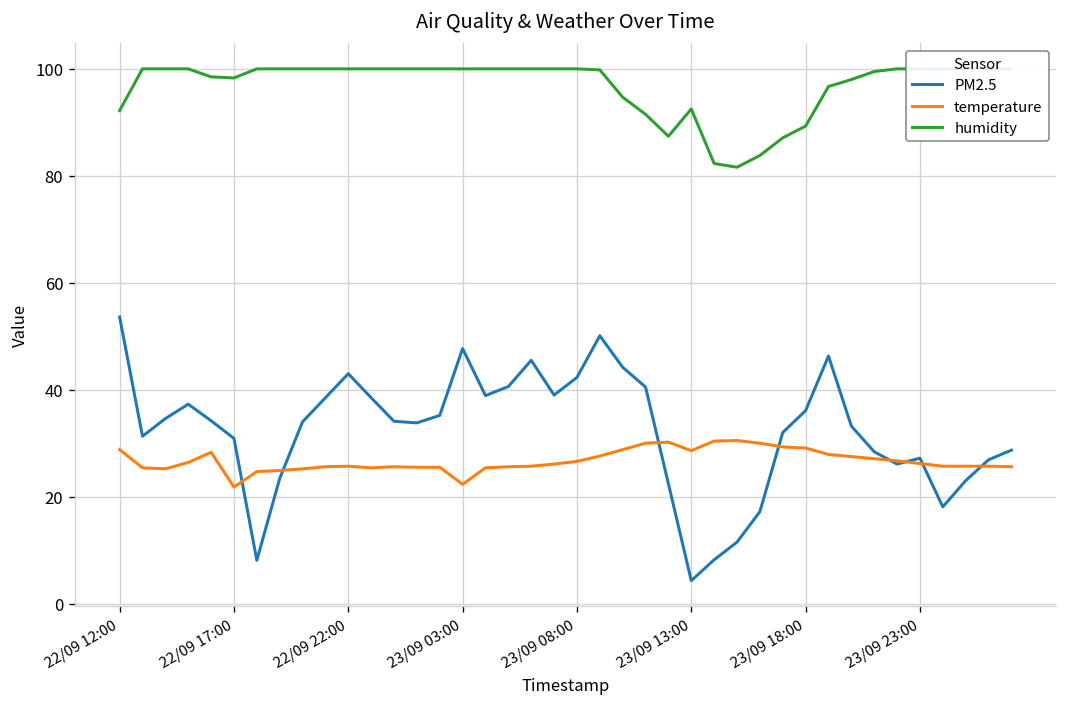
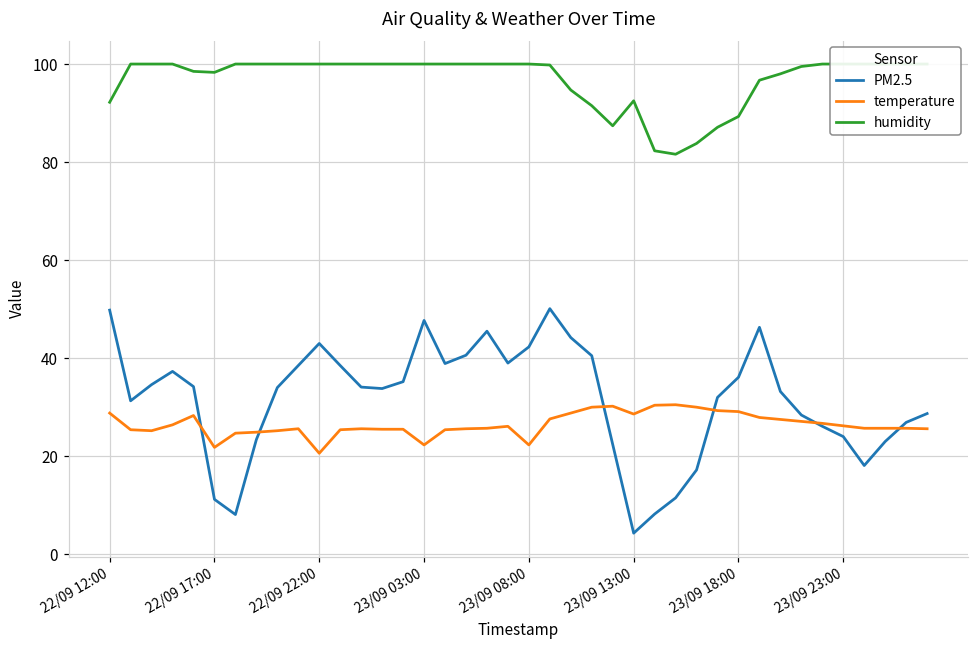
  {
    "PM2.5": {
-     "22/09 12:00": 54,
-     "22/09 17:00": 31,
+     "22/09 12:00": 50,
+     "22/09 17:00": 11,
      "22/09 22:00": 43,
      "23/09 03:00": 48,
      "23/09 08:00": 42,
      "23/09 13:00": 4,
      "23/09 18:00": 36,
-     "23/09 23:00": 27
+     "23/09 23:00": 24
    },
    "temperature": {
      "22/09 12:00": 29,
      "22/09 17:00": 22,
-     "22/09 22:00": 26,
+     "22/09 22:00": 21,
      "23/09 03:00": 22,
-     "23/09 08:00": 27,
+     "23/09 08:00": 22,
      "23/09 13:00": 29,
      "23/09 18:00": 29,
      "23/09 23:00": 26
    },
    "humidity": {
      "22/09 12:00": 92,
      "22/09 17:00": 98,
      "22/09 22:00": 100,
      "23/09 03:00": 100,
      "23/09 08:00": 100,
      "23/09 13:00": 93,
      "23/09 18:00": 89
    }
  }
